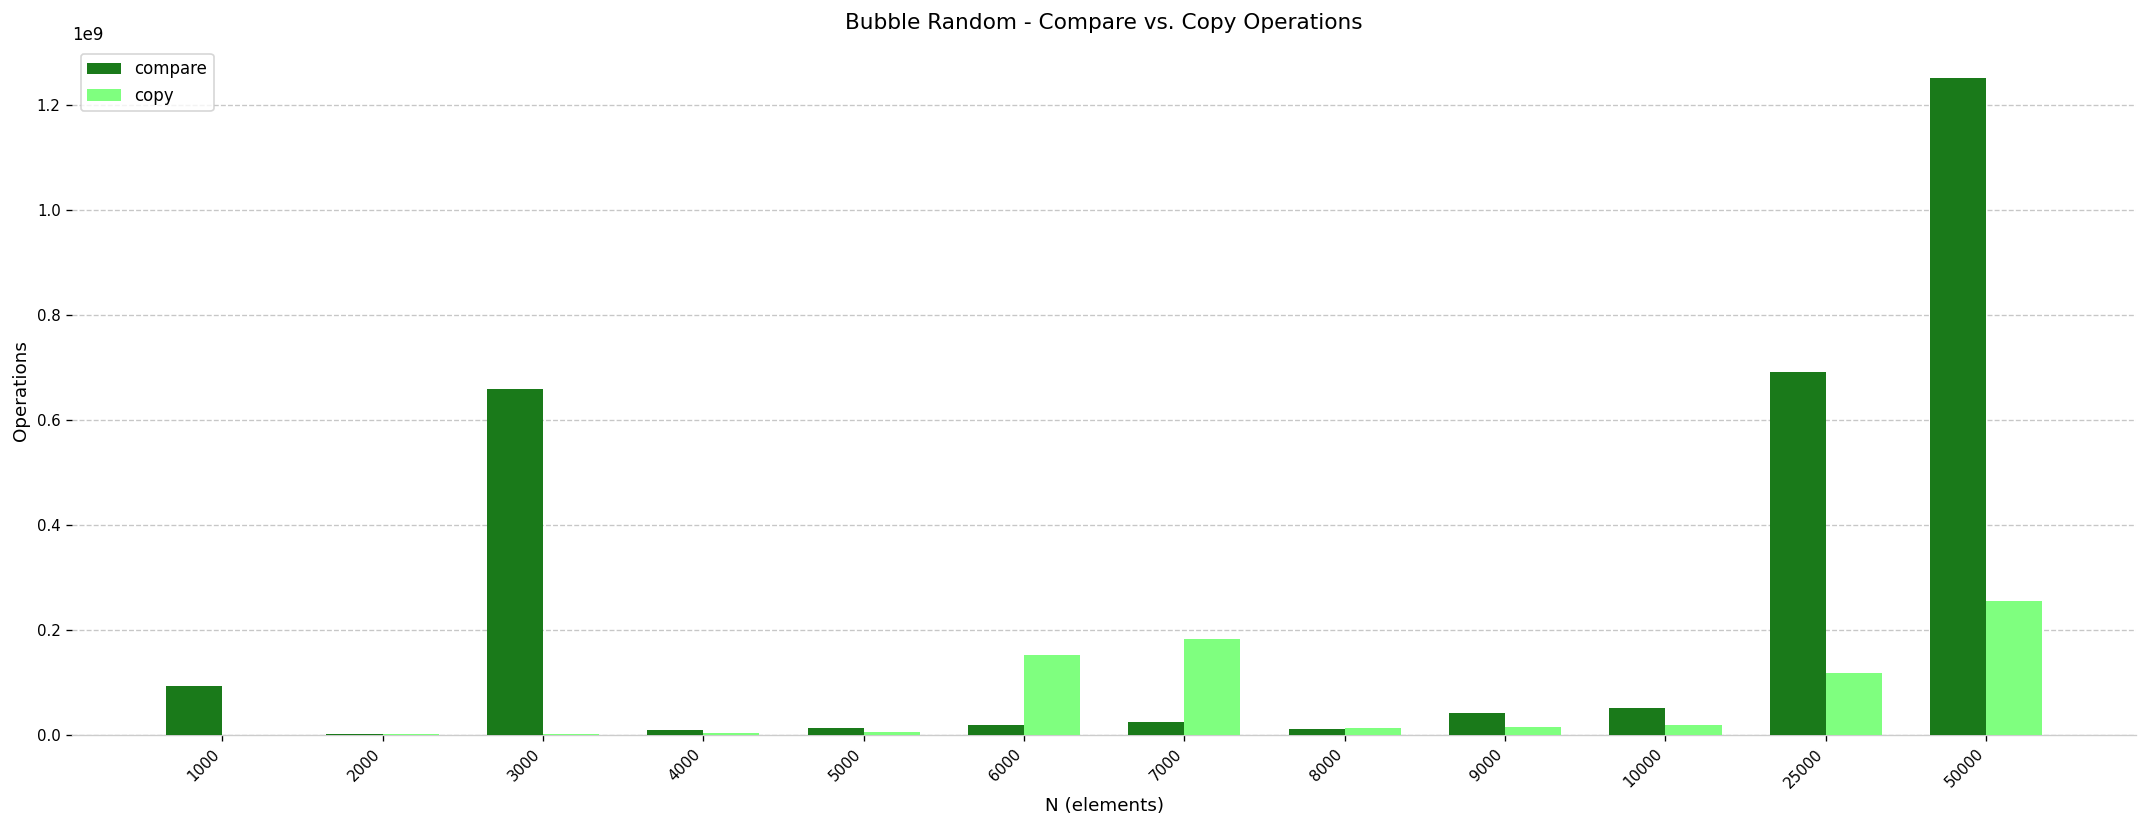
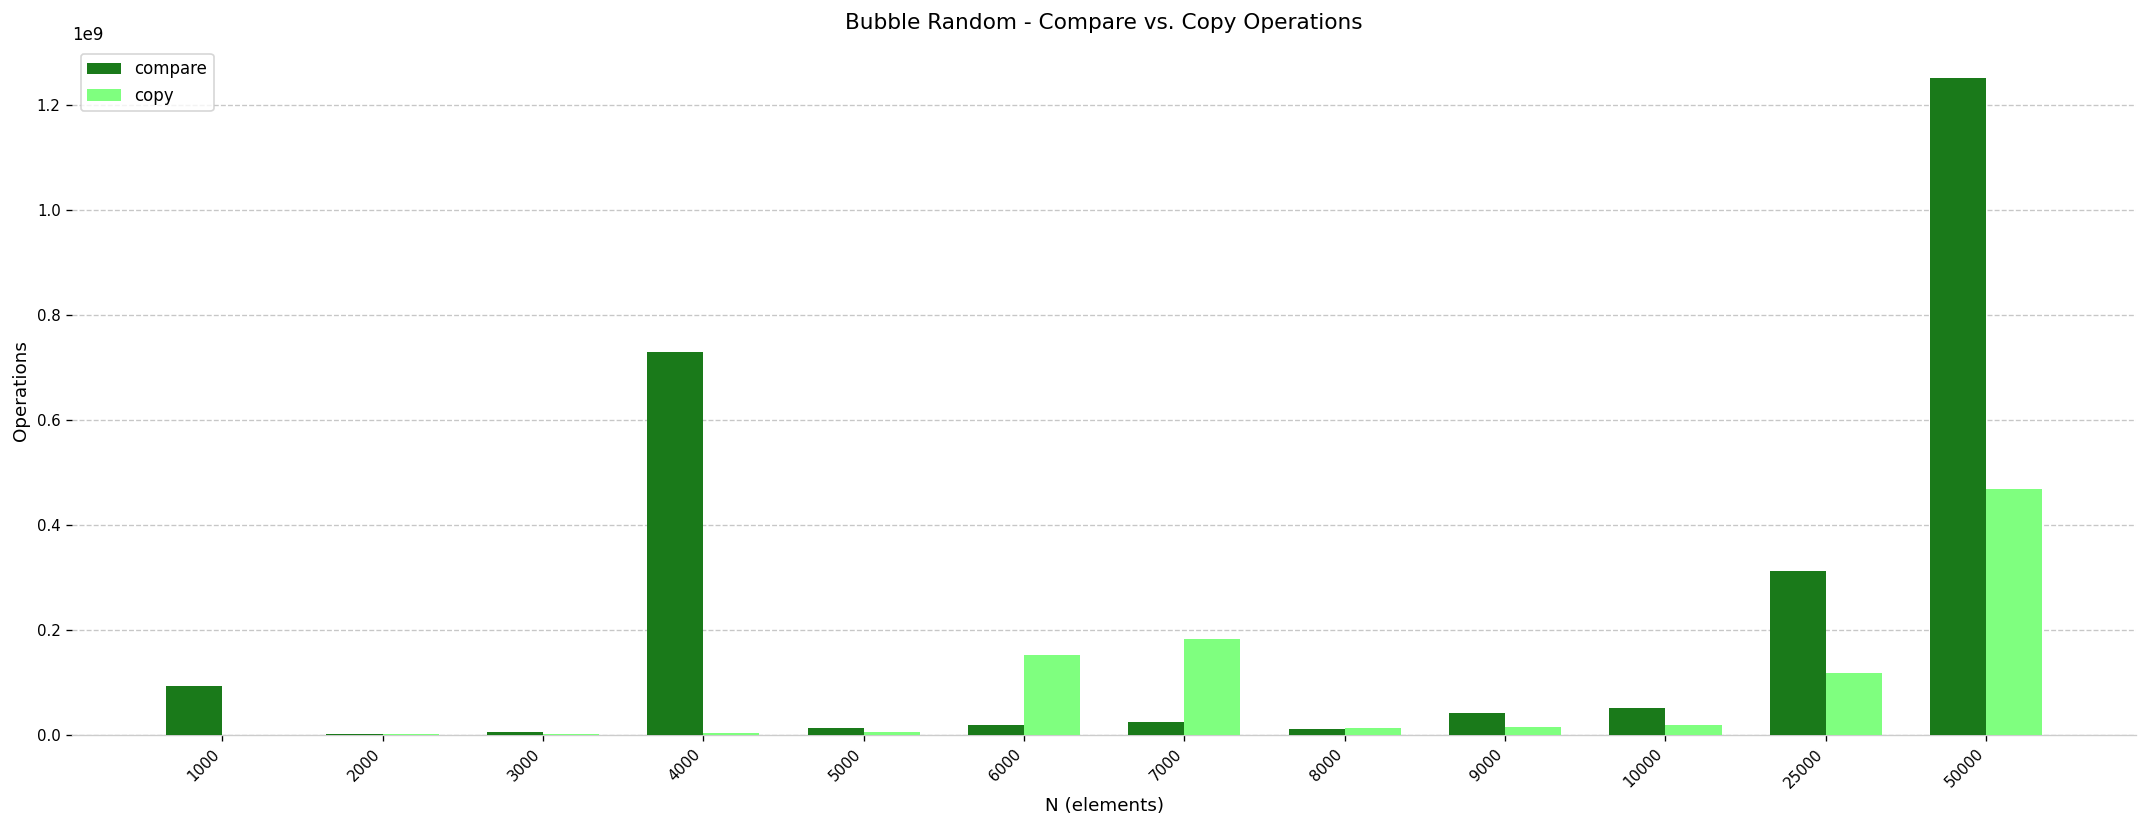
  {
    "compare": {
      "1000": 90000000,
-     "3000": 660000000,
-     "4000": 10000000,
+     "3000": 0,
+     "4000": 730000000,
      "5000": 10000000,
      "6000": 20000000,
      "7000": 20000000,
      "8000": 10000000,
      "9000": 40000000,
      "10000": 50000000,
-     "25000": 690000000,
+     "25000": 310000000,
      "50000": 1250000000
    },
    "copy": {
      "6000": 150000000,
      "7000": 180000000,
      "8000": 10000000,
      "9000": 20000000,
      "10000": 20000000,
      "25000": 120000000,
-     "50000": 250000000
+     "50000": 470000000
    }
  }
